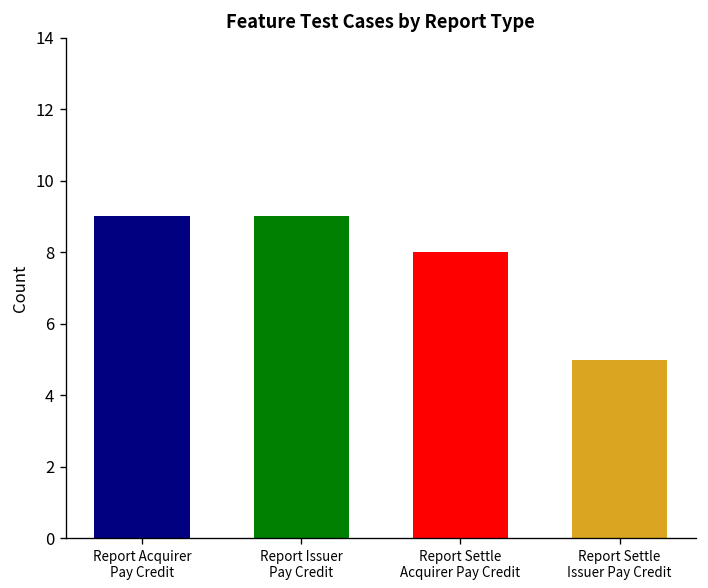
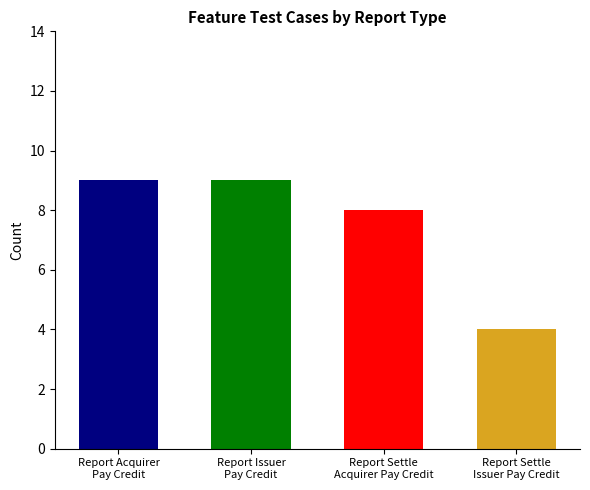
  {
    "Report Acquirer Pay Credit": 9,
    "Report Issuer Pay Credit": 9,
    "Report Settle Acquirer Pay Credit": 8,
-   "Report Settle Issuer Pay Credit": 5
+   "Report Settle Issuer Pay Credit": 4
  }
